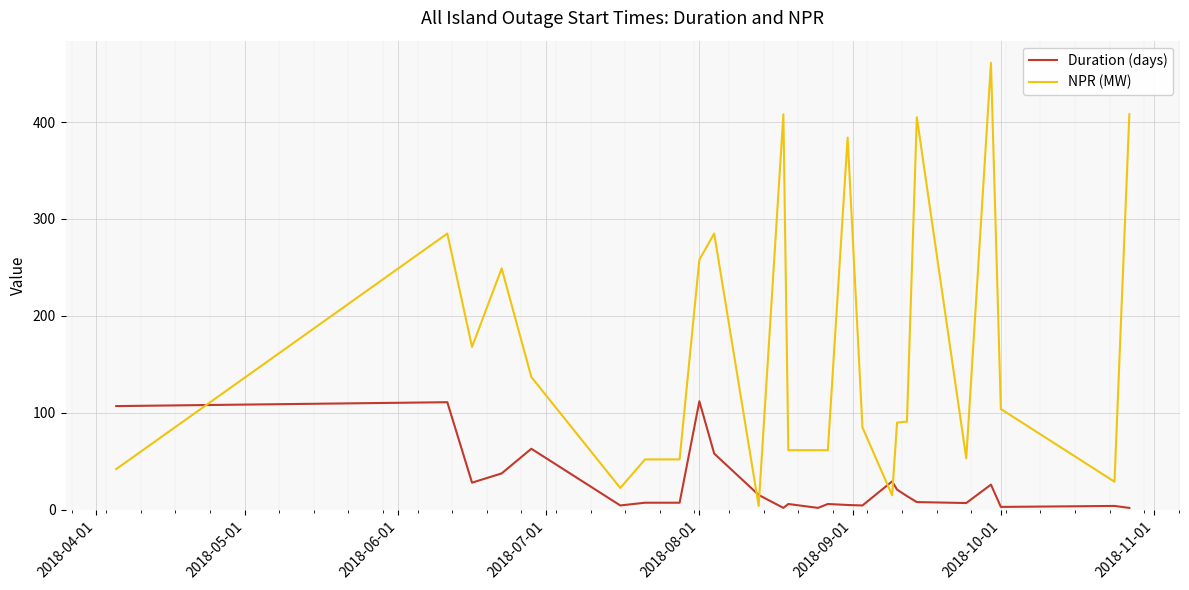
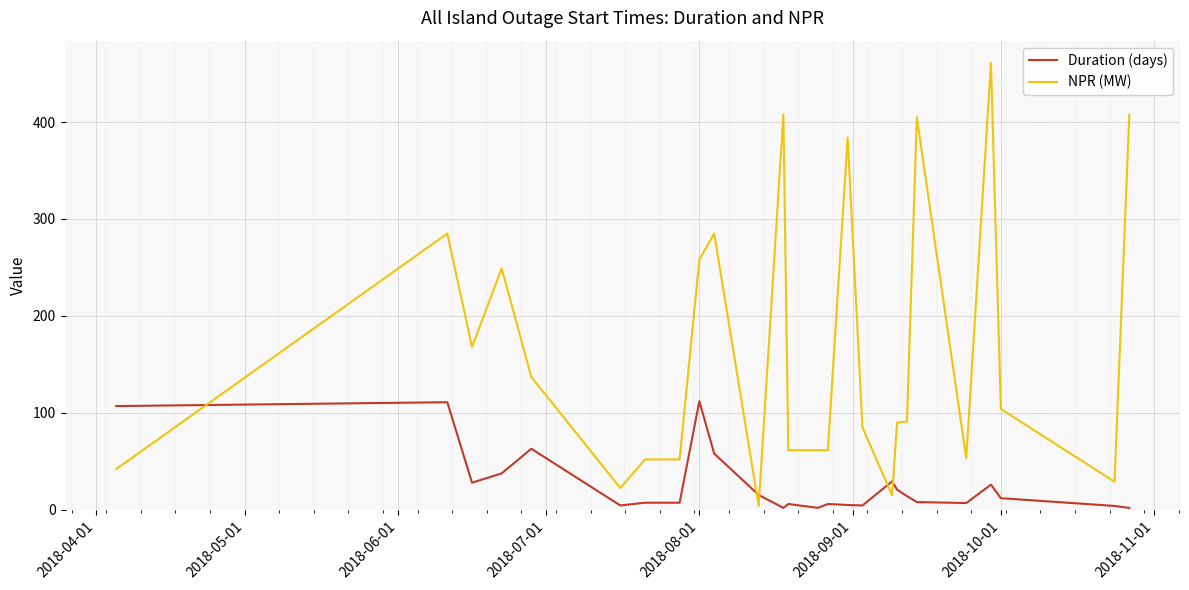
  {
    "Duration (days)": {
      "2018-08-01": 110,
-     "2018-10-01": 0
+     "2018-10-01": 10
    },
    "NPR (MW)": {
      "2018-08-01": 260,
      "2018-10-01": 100
    }
  }
